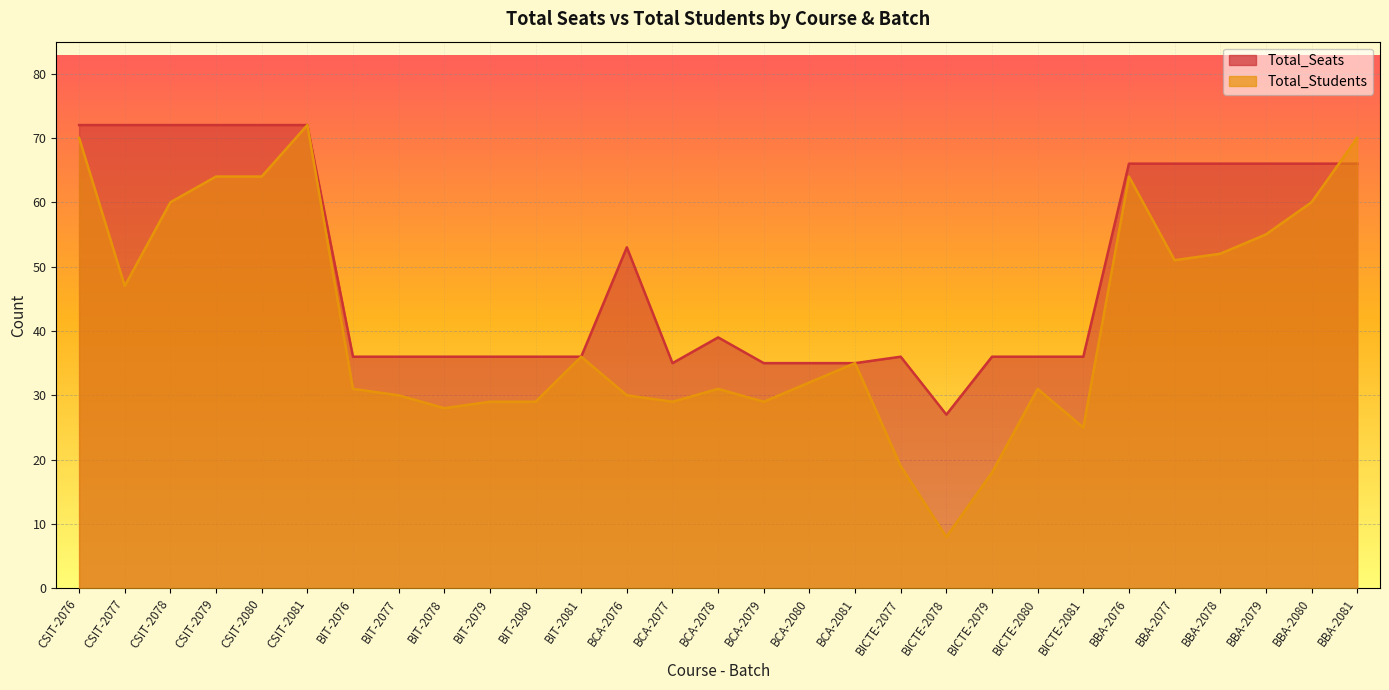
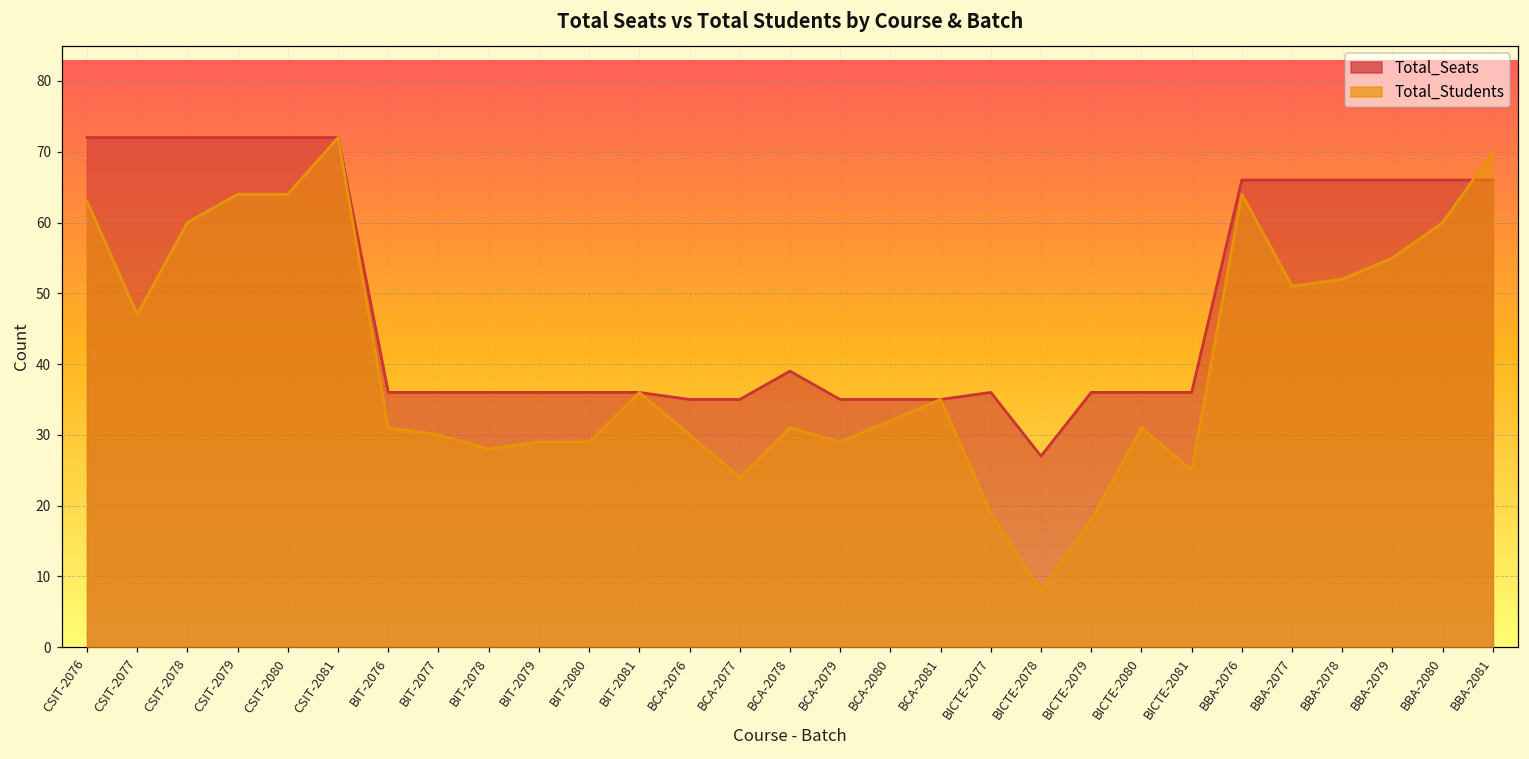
  {
    "Total_Seats": {
      "CSIT-2076": 72,
      "CSIT-2077": 72,
      "CSIT-2078": 72,
      "CSIT-2079": 72,
      "CSIT-2080": 72,
      "BIT-2076": 36,
      "BIT-2077": 36,
      "BIT-2078": 36,
      "BIT-2079": 36,
      "BIT-2080": 36,
-     "BCA-2076": 53,
+     "BCA-2076": 35,
      "BCA-2077": 35,
      "BCA-2078": 39,
      "BCA-2079": 35,
      "BCA-2080": 35,
      "BICTE-2077": 36,
      "BICTE-2078": 27,
      "BICTE-2079": 36,
      "BICTE-2080": 36,
      "BICTE-2081": 36,
      "BBA-2076": 66,
      "BBA-2077": 66,
      "BBA-2078": 66,
      "BBA-2079": 66,
      "BBA-2080": 66,
      "BBA-2081": 66
    },
    "Total_Students": {
-     "CSIT-2076": 70,
+     "CSIT-2076": 63,
      "CSIT-2077": 47,
      "CSIT-2078": 60,
      "CSIT-2079": 64,
      "CSIT-2080": 64,
      "BIT-2076": 31,
      "BIT-2077": 30,
      "BIT-2078": 28,
      "BIT-2079": 29,
      "BIT-2080": 29,
      "BCA-2076": 30,
-     "BCA-2077": 29,
+     "BCA-2077": 24,
      "BCA-2078": 31,
      "BCA-2079": 29,
      "BCA-2080": 32,
      "BICTE-2077": 19,
      "BICTE-2078": 8,
      "BICTE-2079": 18,
      "BICTE-2080": 31,
      "BICTE-2081": 25,
      "BBA-2076": 64,
      "BBA-2077": 51,
      "BBA-2078": 52,
      "BBA-2079": 55,
      "BBA-2080": 60,
      "BBA-2081": 70
    }
  }
